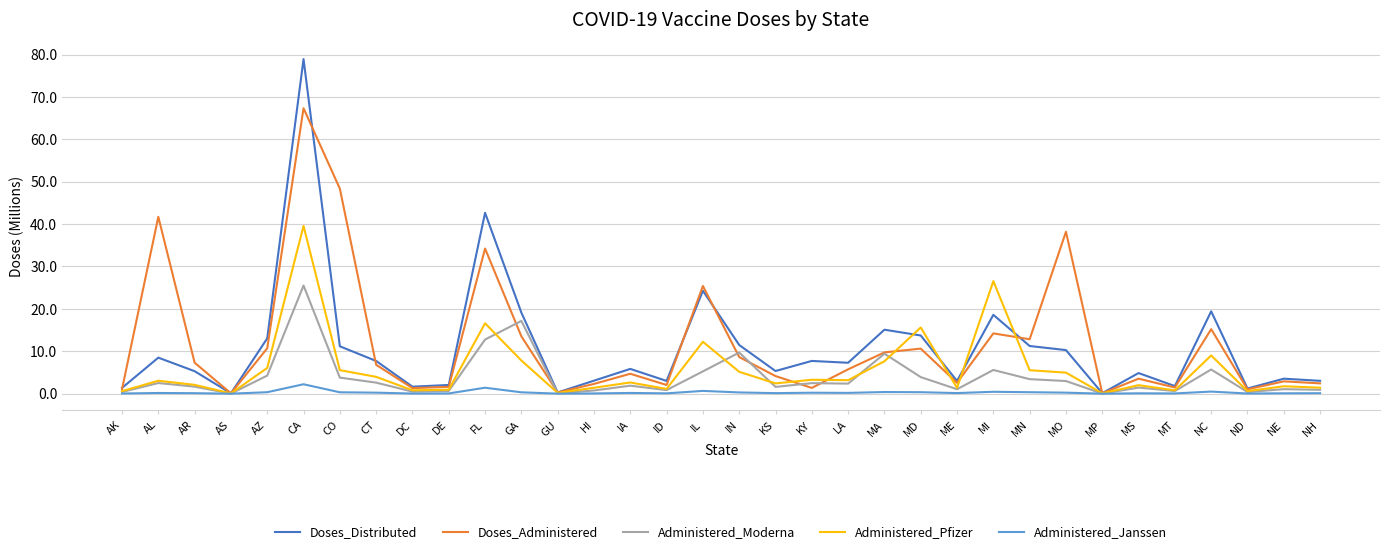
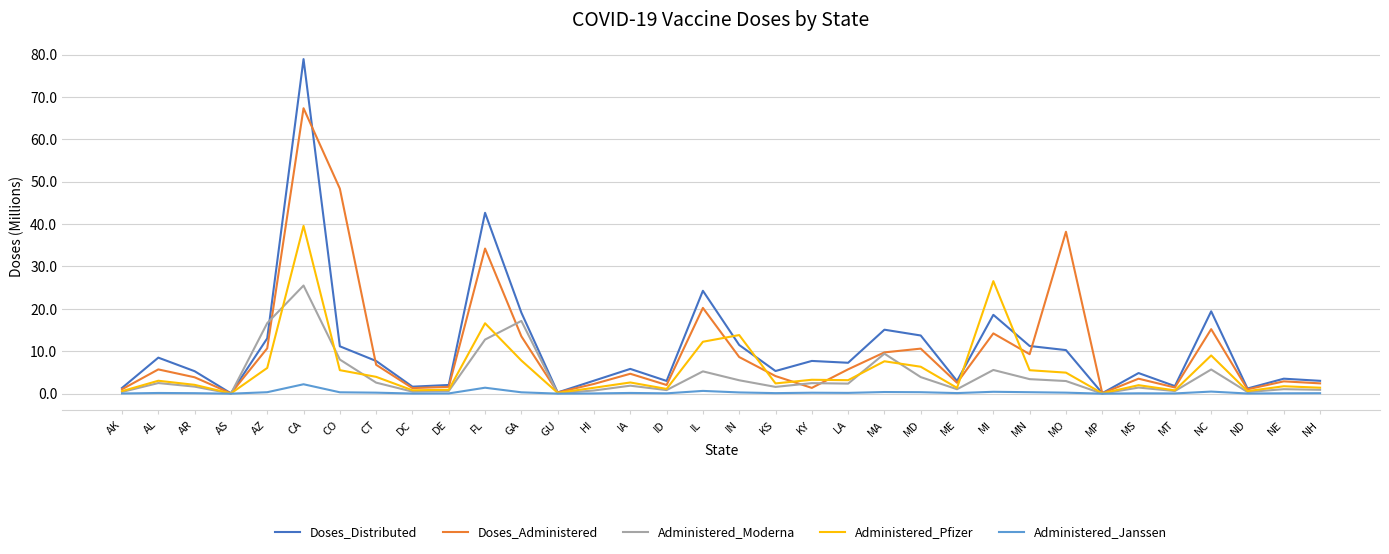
  {
    "Doses_Administered": {
-     "AL": 42,
-     "AR": 7,
+     "AL": 6,
+     "AR": 4,
      "AZ": 11,
      "CA": 67,
      "CO": 48,
      "CT": 7,
      "FL": 34,
      "GA": 14,
      "HI": 2,
      "IA": 5,
      "ID": 2,
-     "IL": 25,
+     "IL": 20,
      "IN": 9,
      "KS": 4,
      "KY": 1,
      "LA": 6,
      "MD": 11,
      "MI": 14,
-     "MN": 13,
+     "MN": 9,
      "MO": 38,
      "MS": 4,
      "NC": 15,
      "NE": 3
    },
    "Administered_Moderna": {
-     "AZ": 4,
+     "AZ": 17,
      "CA": 26,
-     "CO": 4,
+     "CO": 8,
      "CT": 3,
      "FL": 13,
      "GA": 17,
      "HI": 1,
      "IA": 2,
      "IL": 5,
-     "IN": 10,
+     "IN": 3,
      "KS": 2,
      "KY": 2,
      "LA": 2,
      "MD": 4,
      "MI": 6,
      "MN": 3,
      "MO": 3,
      "NC": 6,
      "NE": 1
    },
    "Administered_Pfizer": {
      "AZ": 6,
      "CA": 40,
      "CO": 6,
      "CT": 4,
      "FL": 17,
      "GA": 8,
      "HI": 1,
      "IA": 3,
      "IL": 12,
-     "IN": 5,
+     "IN": 14,
      "KS": 2,
      "KY": 3,
      "LA": 3,
      "MA": 8,
-     "MD": 16,
+     "MD": 6,
      "MI": 27,
      "MN": 6,
      "MO": 5,
      "NC": 9,
      "NE": 2
    }
  }
